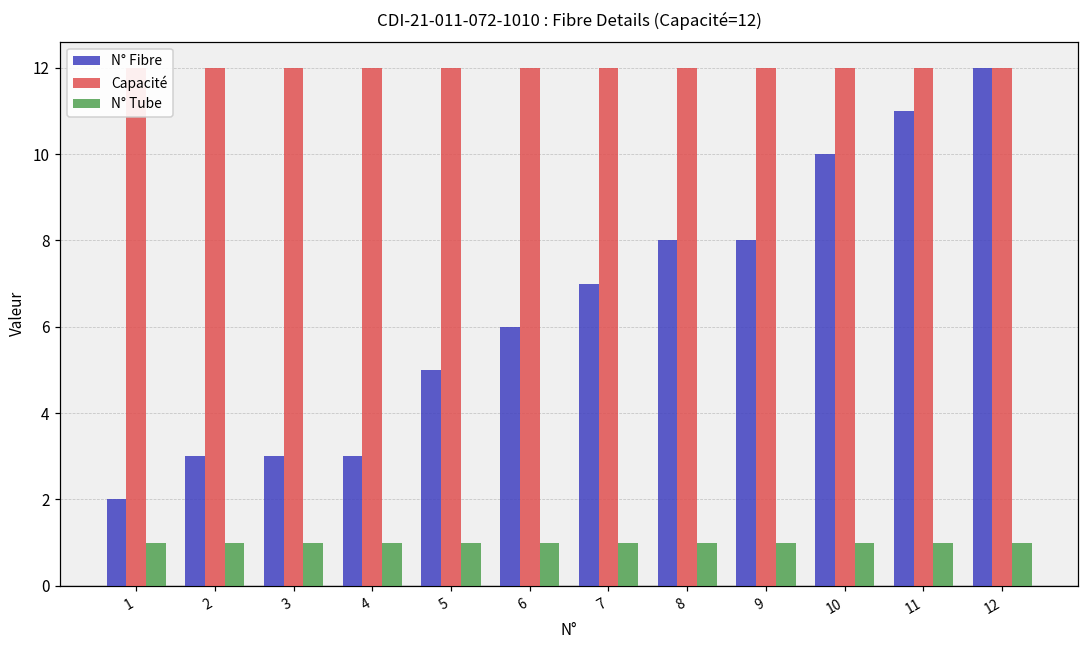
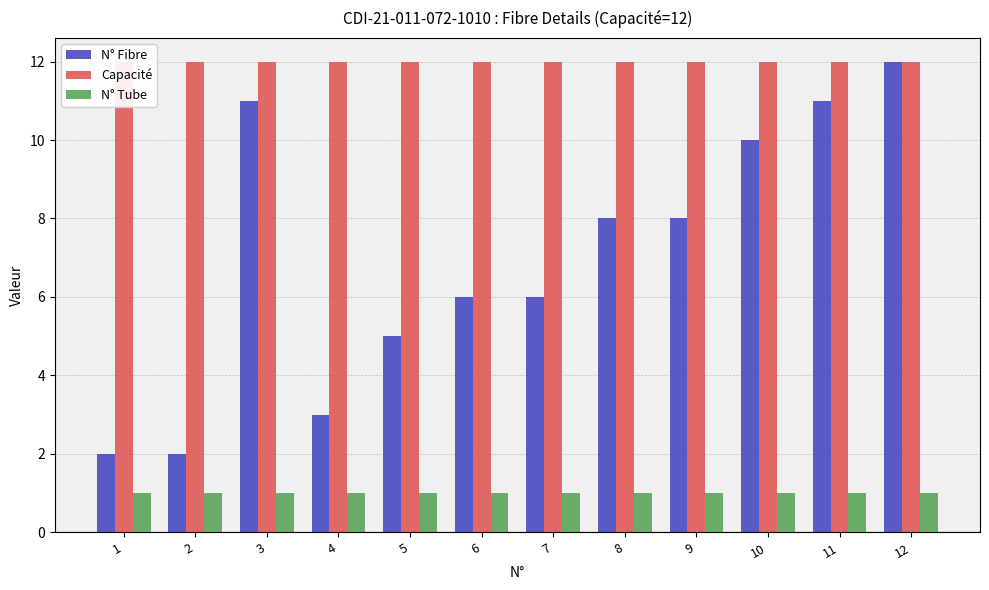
  {
    "N° Fibre": {
      "1": 2,
-     "2": 3,
-     "3": 3,
+     "2": 2,
+     "3": 11,
      "4": 3,
      "5": 5,
      "6": 6,
-     "7": 7,
+     "7": 6,
      "8": 8,
      "9": 8,
      "10": 10,
      "11": 11,
      "12": 12
    },
    "Capacité": {
      "2": 12,
      "3": 12,
      "4": 12,
      "5": 12,
      "6": 12,
      "7": 12,
      "8": 12,
      "9": 12,
      "10": 12,
      "11": 12,
      "12": 12
    },
    "N° Tube": {
      "1": 1,
      "2": 1,
      "3": 1,
      "4": 1,
      "5": 1,
      "6": 1,
      "7": 1,
      "8": 1,
      "9": 1,
      "10": 1,
      "11": 1,
      "12": 1
    }
  }
